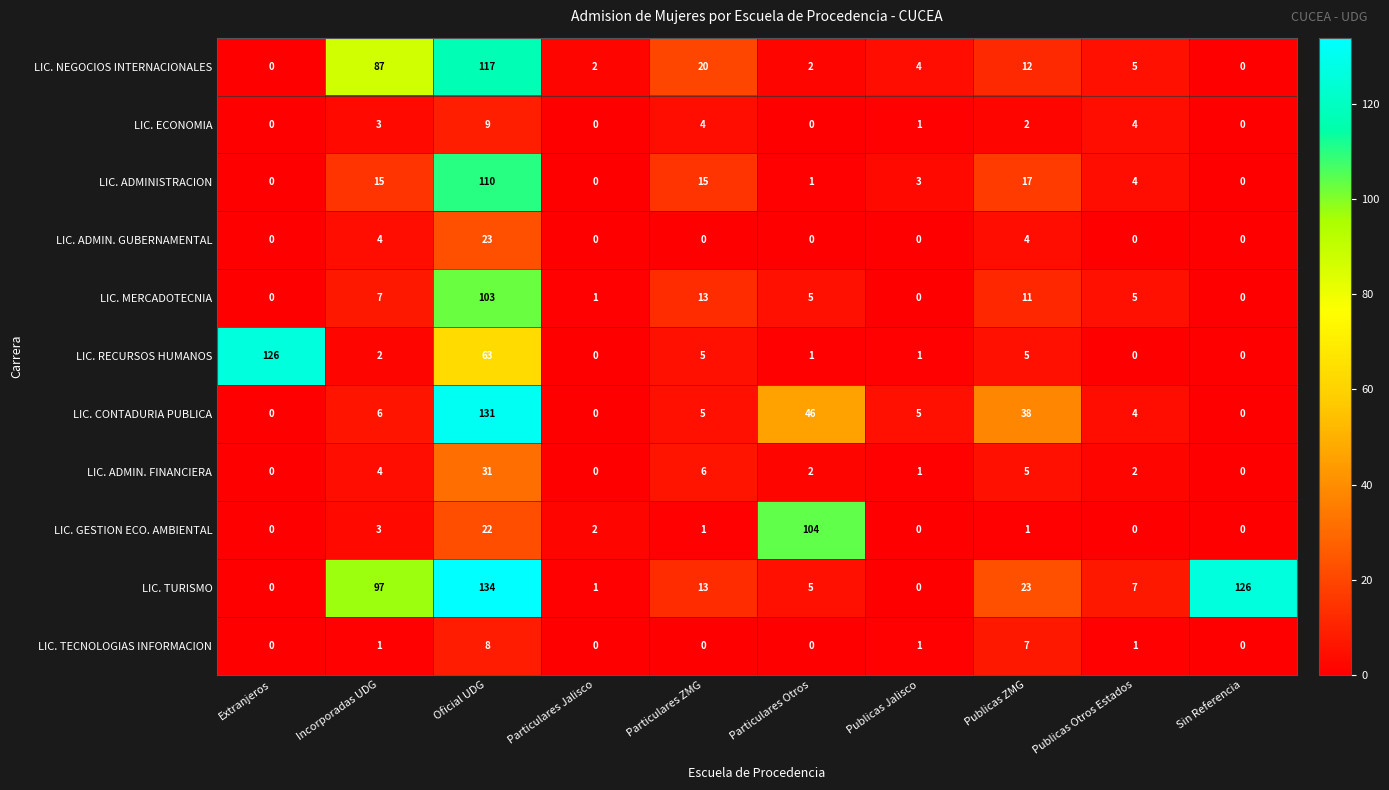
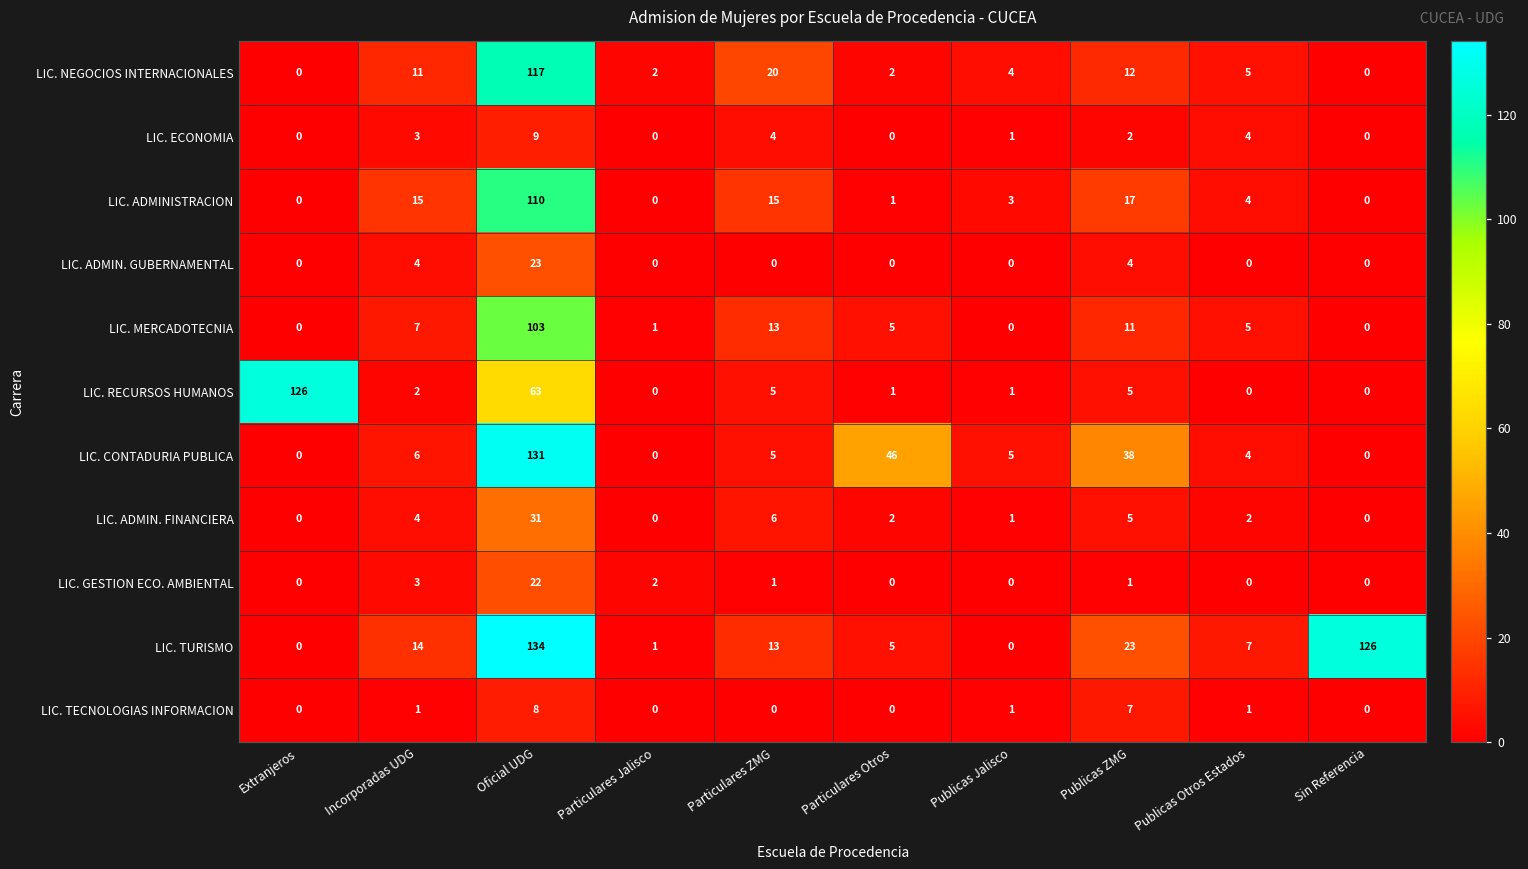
  {
    "LIC. NEGOCIOS INTERNACIONALES": {
      "Extranjeros": 0,
-     "Incorporadas UDG": 87,
+     "Incorporadas UDG": 11,
      "Oficial UDG": 117,
      "Particulares Jalisco": 2,
      "Particulares ZMG": 20,
      "Particulares Otros": 2,
      "Publicas Jalisco": 4,
      "Publicas ZMG": 12,
      "Publicas Otros Estados": 5,
      "Sin Referencia": 0
    },
    "LIC. ECONOMIA": {
      "Extranjeros": 0,
      "Incorporadas UDG": 3,
      "Oficial UDG": 9,
      "Particulares Jalisco": 0,
      "Particulares ZMG": 4,
      "Particulares Otros": 0,
      "Publicas Jalisco": 1,
      "Publicas ZMG": 2,
      "Publicas Otros Estados": 4,
      "Sin Referencia": 0
    },
    "LIC. ADMINISTRACION": {
      "Extranjeros": 0,
      "Incorporadas UDG": 15,
      "Oficial UDG": 110,
      "Particulares Jalisco": 0,
      "Particulares ZMG": 15,
      "Particulares Otros": 1,
      "Publicas Jalisco": 3,
      "Publicas ZMG": 17,
      "Publicas Otros Estados": 4,
      "Sin Referencia": 0
    },
    "LIC. ADMIN. GUBERNAMENTAL": {
      "Extranjeros": 0,
      "Incorporadas UDG": 4,
      "Oficial UDG": 23,
      "Particulares Jalisco": 0,
      "Particulares ZMG": 0,
      "Particulares Otros": 0,
      "Publicas Jalisco": 0,
      "Publicas ZMG": 4,
      "Publicas Otros Estados": 0,
      "Sin Referencia": 0
    },
    "LIC. MERCADOTECNIA": {
      "Extranjeros": 0,
      "Incorporadas UDG": 7,
      "Oficial UDG": 103,
      "Particulares Jalisco": 1,
      "Particulares ZMG": 13,
      "Particulares Otros": 5,
      "Publicas Jalisco": 0,
      "Publicas ZMG": 11,
      "Publicas Otros Estados": 5,
      "Sin Referencia": 0
    },
    "LIC. RECURSOS HUMANOS": {
      "Extranjeros": 126,
      "Incorporadas UDG": 2,
      "Oficial UDG": 63,
      "Particulares Jalisco": 0,
      "Particulares ZMG": 5,
      "Particulares Otros": 1,
      "Publicas Jalisco": 1,
      "Publicas ZMG": 5,
      "Publicas Otros Estados": 0,
      "Sin Referencia": 0
    },
    "LIC. CONTADURIA PUBLICA": {
      "Extranjeros": 0,
      "Incorporadas UDG": 6,
      "Oficial UDG": 131,
      "Particulares Jalisco": 0,
      "Particulares ZMG": 5,
      "Particulares Otros": 46,
      "Publicas Jalisco": 5,
      "Publicas ZMG": 38,
      "Publicas Otros Estados": 4,
      "Sin Referencia": 0
    },
    "LIC. ADMIN. FINANCIERA": {
      "Extranjeros": 0,
      "Incorporadas UDG": 4,
      "Oficial UDG": 31,
      "Particulares Jalisco": 0,
      "Particulares ZMG": 6,
      "Particulares Otros": 2,
      "Publicas Jalisco": 1,
      "Publicas ZMG": 5,
      "Publicas Otros Estados": 2,
      "Sin Referencia": 0
    },
    "LIC. GESTION ECO. AMBIENTAL": {
      "Extranjeros": 0,
      "Incorporadas UDG": 3,
      "Oficial UDG": 22,
      "Particulares Jalisco": 2,
      "Particulares ZMG": 1,
-     "Particulares Otros": 104,
+     "Particulares Otros": 0,
      "Publicas Jalisco": 0,
      "Publicas ZMG": 1,
      "Publicas Otros Estados": 0,
      "Sin Referencia": 0
    },
    "LIC. TURISMO": {
      "Extranjeros": 0,
-     "Incorporadas UDG": 97,
+     "Incorporadas UDG": 14,
      "Oficial UDG": 134,
      "Particulares Jalisco": 1,
      "Particulares ZMG": 13,
      "Particulares Otros": 5,
      "Publicas Jalisco": 0,
      "Publicas ZMG": 23,
      "Publicas Otros Estados": 7,
      "Sin Referencia": 126
    },
    "LIC. TECNOLOGIAS INFORMACION": {
      "Extranjeros": 0,
      "Incorporadas UDG": 1,
      "Oficial UDG": 8,
      "Particulares Jalisco": 0,
      "Particulares ZMG": 0,
      "Particulares Otros": 0,
      "Publicas Jalisco": 1,
      "Publicas ZMG": 7,
      "Publicas Otros Estados": 1,
      "Sin Referencia": 0
    }
  }
